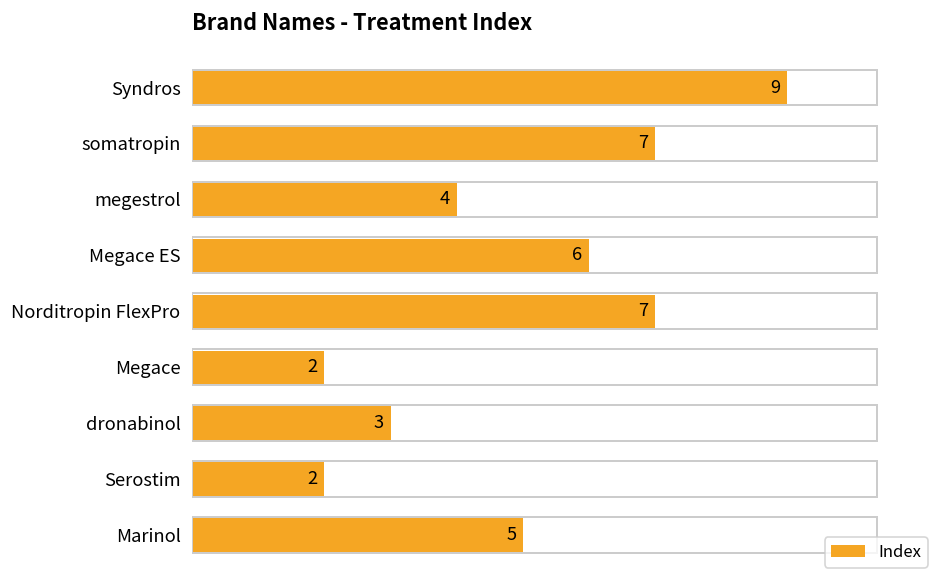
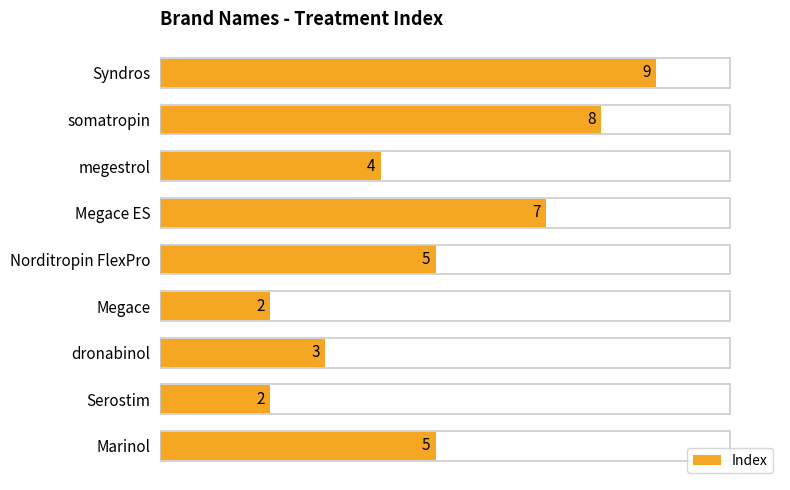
  {
    "Syndros": 9,
-   "somatropin": 7,
+   "somatropin": 8,
    "megestrol": 4,
-   "Megace ES": 6,
-   "Norditropin FlexPro": 7,
+   "Megace ES": 7,
+   "Norditropin FlexPro": 5,
    "Megace": 2,
    "dronabinol": 3,
    "Serostim": 2,
    "Marinol": 5
  }
